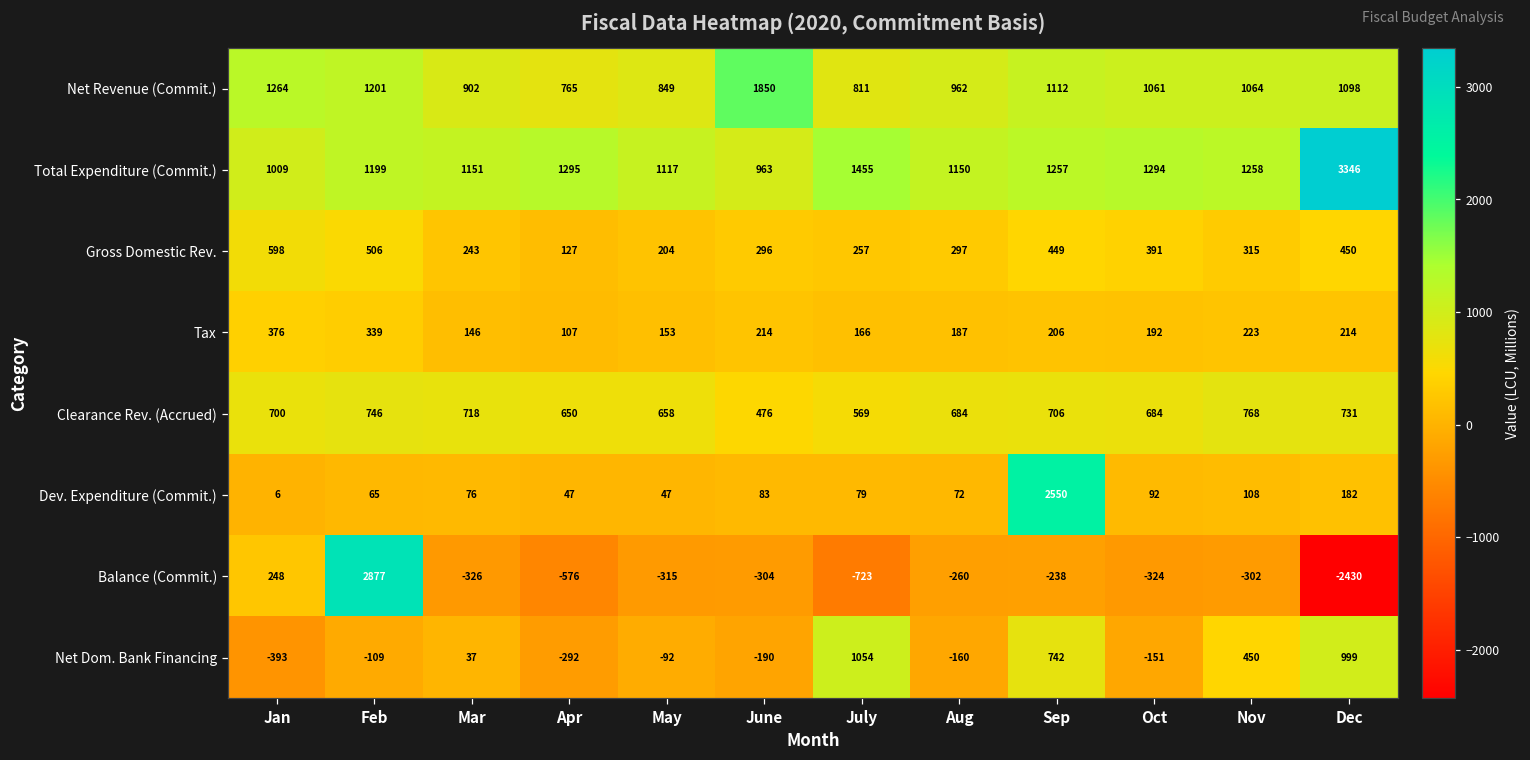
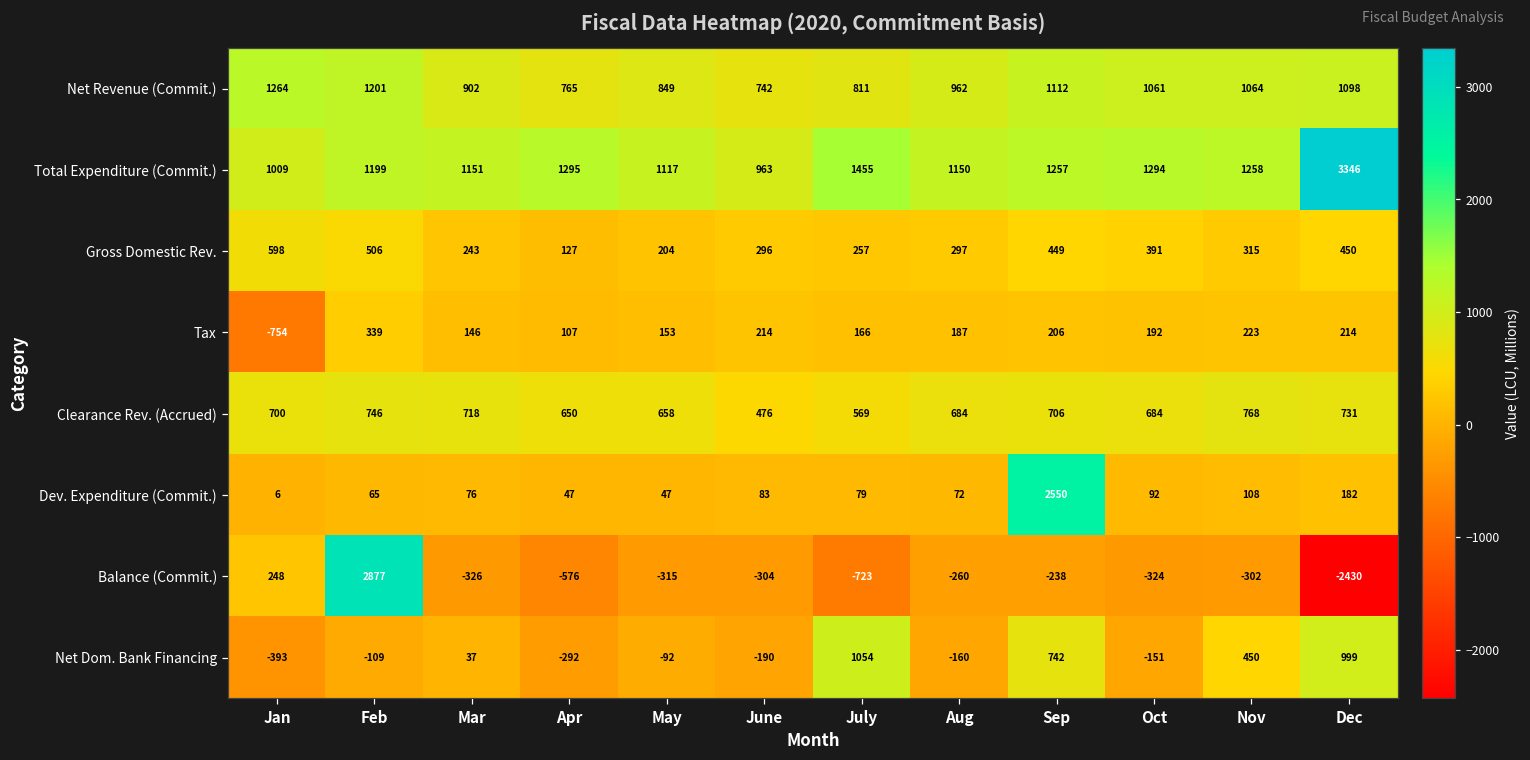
  {
    "Net Revenue (Commit.)": {
      "Jan": 1264,
      "Feb": 1201,
      "Mar": 902,
      "Apr": 765,
      "May": 849,
-     "June": 1850,
+     "June": 742,
      "July": 811,
      "Aug": 962,
      "Sep": 1112,
      "Oct": 1061,
      "Nov": 1064,
      "Dec": 1098
    },
    "Total Expenditure (Commit.)": {
      "Jan": 1009,
      "Feb": 1199,
      "Mar": 1151,
      "Apr": 1295,
      "May": 1117,
      "June": 963,
      "July": 1455,
      "Aug": 1150,
      "Sep": 1257,
      "Oct": 1294,
      "Nov": 1258,
      "Dec": 3346
    },
    "Gross Domestic Rev.": {
      "Jan": 598,
      "Feb": 506,
      "Mar": 243,
      "Apr": 127,
      "May": 204,
      "June": 296,
      "July": 257,
      "Aug": 297,
      "Sep": 449,
      "Oct": 391,
      "Nov": 315,
      "Dec": 450
    },
    "Tax": {
-     "Jan": 376,
+     "Jan": -754,
      "Feb": 339,
      "Mar": 146,
      "Apr": 107,
      "May": 153,
      "June": 214,
      "July": 166,
      "Aug": 187,
      "Sep": 206,
      "Oct": 192,
      "Nov": 223,
      "Dec": 214
    },
    "Clearance Rev. (Accrued)": {
      "Jan": 700,
      "Feb": 746,
      "Mar": 718,
      "Apr": 650,
      "May": 658,
      "June": 476,
      "July": 569,
      "Aug": 684,
      "Sep": 706,
      "Oct": 684,
      "Nov": 768,
      "Dec": 731
    },
    "Dev. Expenditure (Commit.)": {
      "Jan": 6,
      "Feb": 65,
      "Mar": 76,
      "Apr": 47,
      "May": 47,
      "June": 83,
      "July": 79,
      "Aug": 72,
      "Sep": 2550,
      "Oct": 92,
      "Nov": 108,
      "Dec": 182
    },
    "Balance (Commit.)": {
      "Jan": 248,
      "Feb": 2877,
      "Mar": -326,
      "Apr": -576,
      "May": -315,
      "June": -304,
      "July": -723,
      "Aug": -260,
      "Sep": -238,
      "Oct": -324,
      "Nov": -302,
      "Dec": -2430
    },
    "Net Dom. Bank Financing": {
      "Jan": -393,
      "Feb": -109,
      "Mar": 37,
      "Apr": -292,
      "May": -92,
      "June": -190,
      "July": 1054,
      "Aug": -160,
      "Sep": 742,
      "Oct": -151,
      "Nov": 450,
      "Dec": 999
    }
  }
